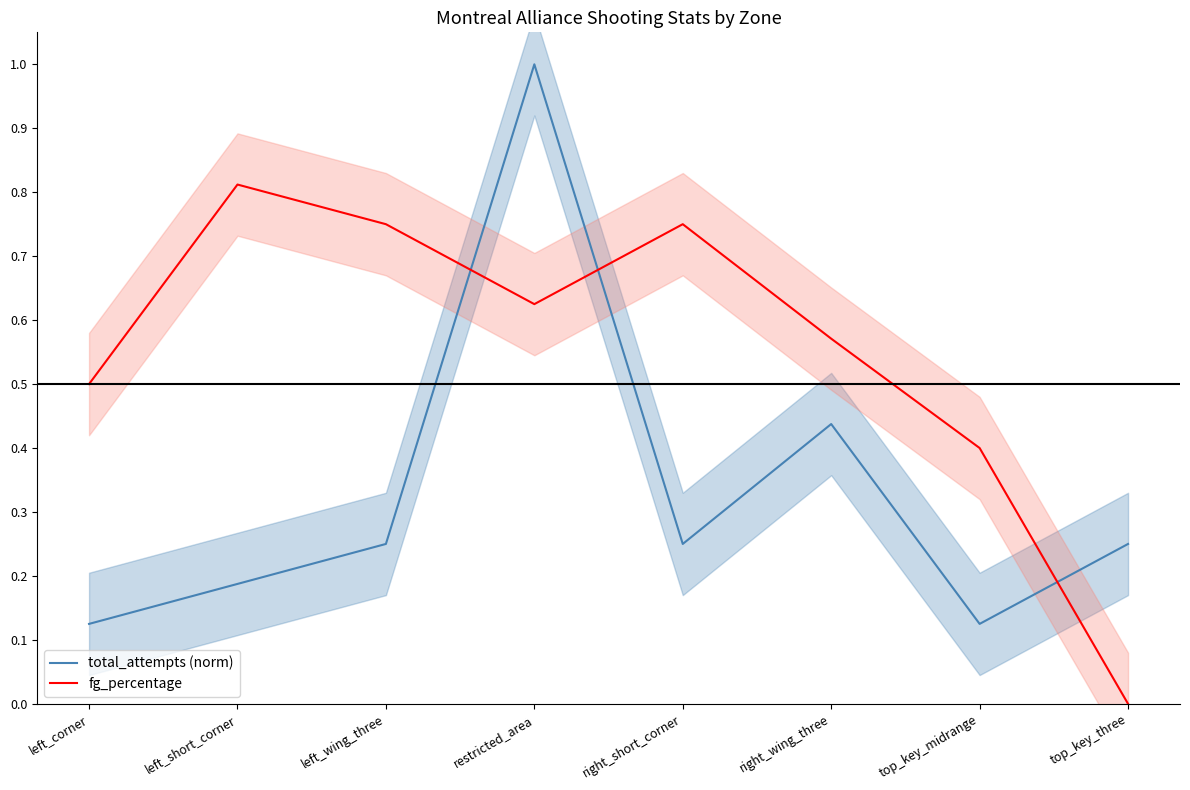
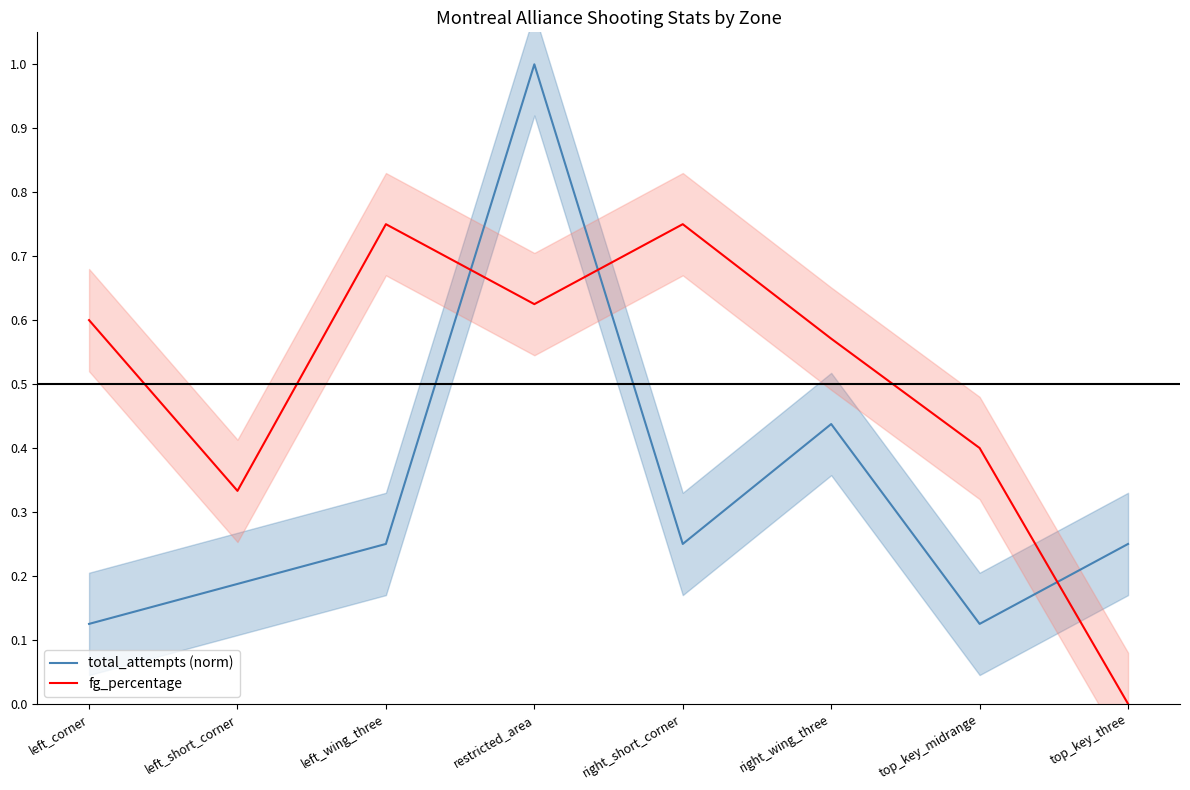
  {
    "fg_percentage": {
-     "left_corner": 0.5,
-     "left_short_corner": 0.81,
+     "left_corner": 0.6,
+     "left_short_corner": 0.33,
      "left_wing_three": 0.75,
      "restricted_area": 0.63,
      "right_short_corner": 0.75,
      "right_wing_three": 0.57,
      "top_key_midrange": 0.40,
      "top_key_three": 0.00
    }
  }
